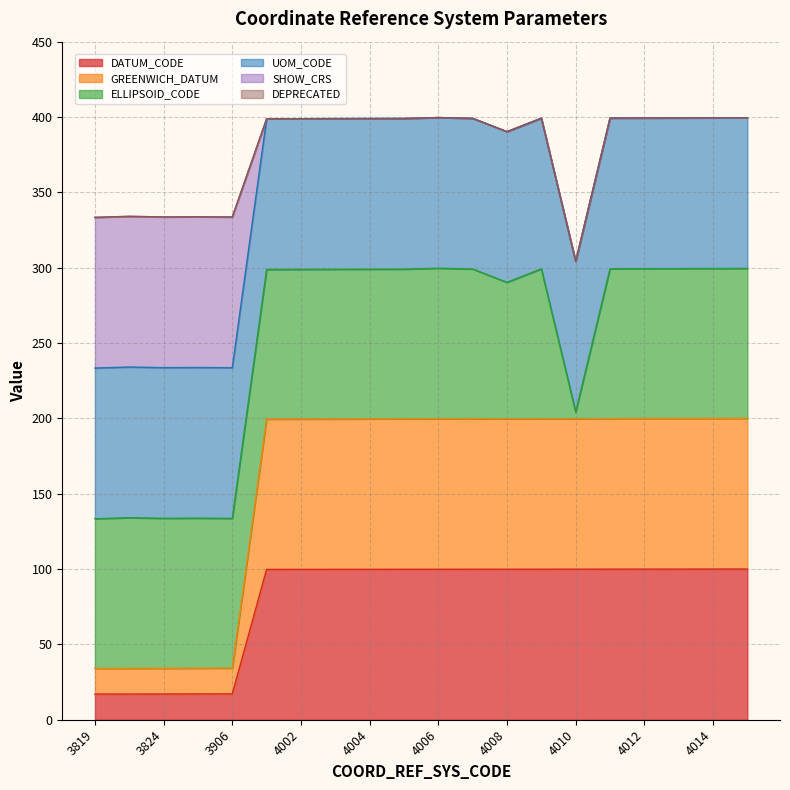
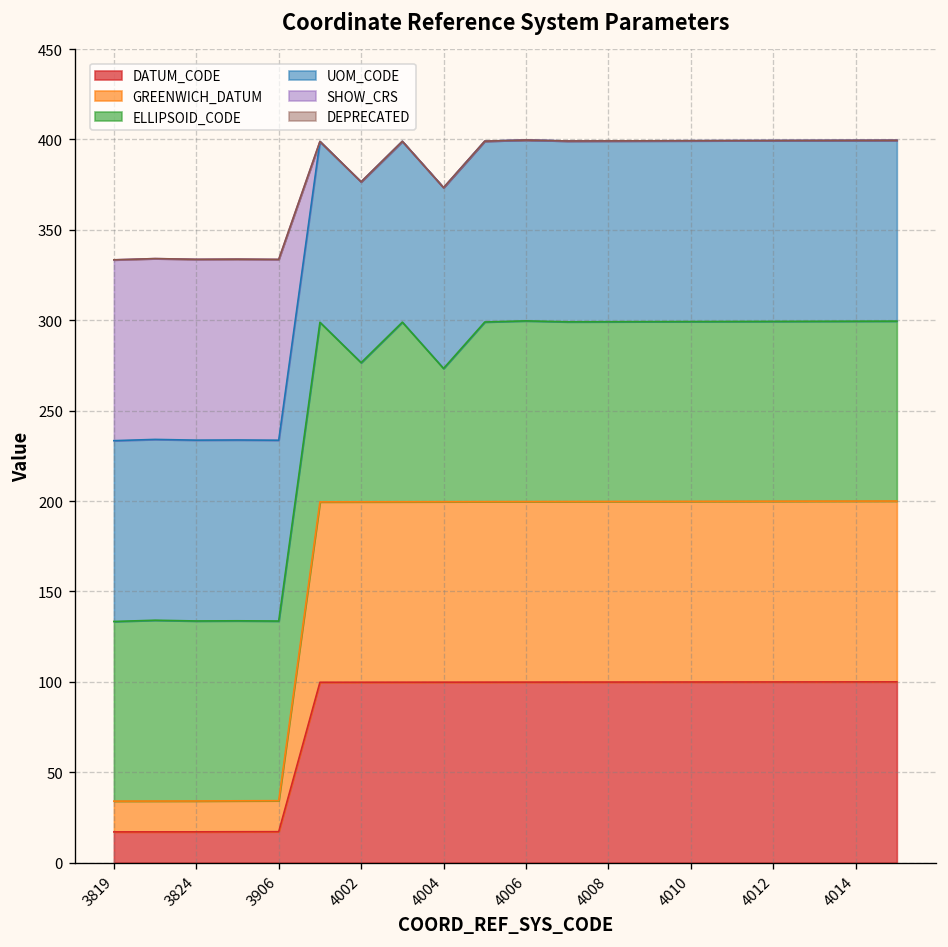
  {
    "DATUM_CODE": {
      "3819": 17,
      "3824": 17,
      "3906": 17,
      "4002": 100,
      "4004": 100,
      "4006": 100,
      "4008": 100,
      "4010": 100,
      "4012": 100,
      "4014": 100
    },
    "GREENWICH_DATUM": {
      "3819": 17,
      "3824": 17,
      "3906": 17,
      "4002": 100,
      "4004": 100,
      "4006": 100,
      "4008": 100,
      "4010": 100,
      "4012": 100,
      "4014": 100
    },
    "ELLIPSOID_CODE": {
      "3819": 99,
      "3824": 100,
      "3906": 99,
-     "4002": 99,
-     "4004": 99,
+     "4002": 77,
+     "4004": 74,
      "4006": 100,
-     "4008": 91,
-     "4010": 4,
+     "4008": 99,
+     "4010": 99,
      "4012": 99,
      "4014": 99
    },
    "UOM_CODE": {
      "3819": 100,
      "3824": 100,
      "3906": 100
    }
  }
